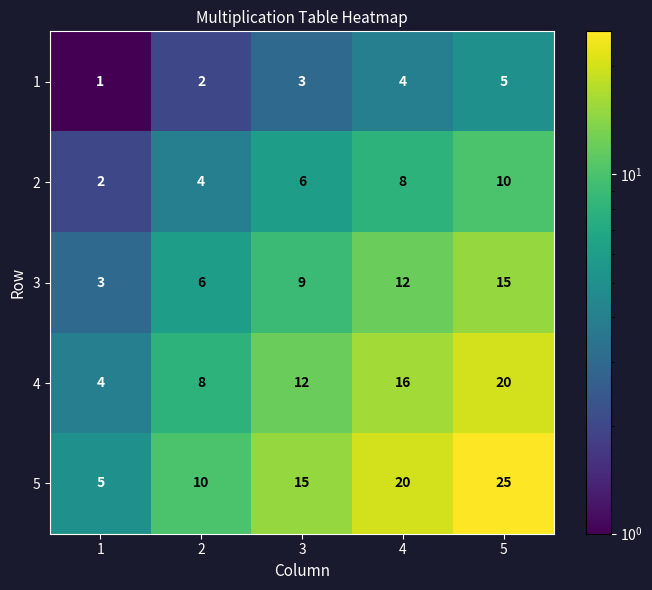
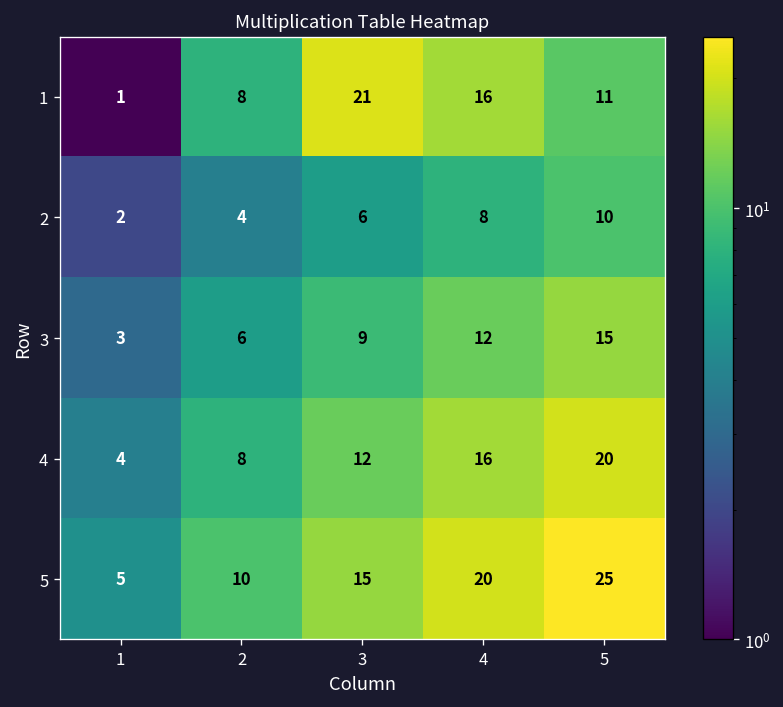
  {
    "1": {
      "1": 1,
-     "2": 2,
-     "3": 3,
-     "4": 4,
-     "5": 5
+     "2": 8,
+     "3": 21,
+     "4": 16,
+     "5": 11
    },
    "2": {
      "1": 2,
      "2": 4,
      "3": 6,
      "4": 8,
      "5": 10
    },
    "3": {
      "1": 3,
      "2": 6,
      "3": 9,
      "4": 12,
      "5": 15
    },
    "4": {
      "1": 4,
      "2": 8,
      "3": 12,
      "4": 16,
      "5": 20
    },
    "5": {
      "1": 5,
      "2": 10,
      "3": 15,
      "4": 20,
      "5": 25
    }
  }
